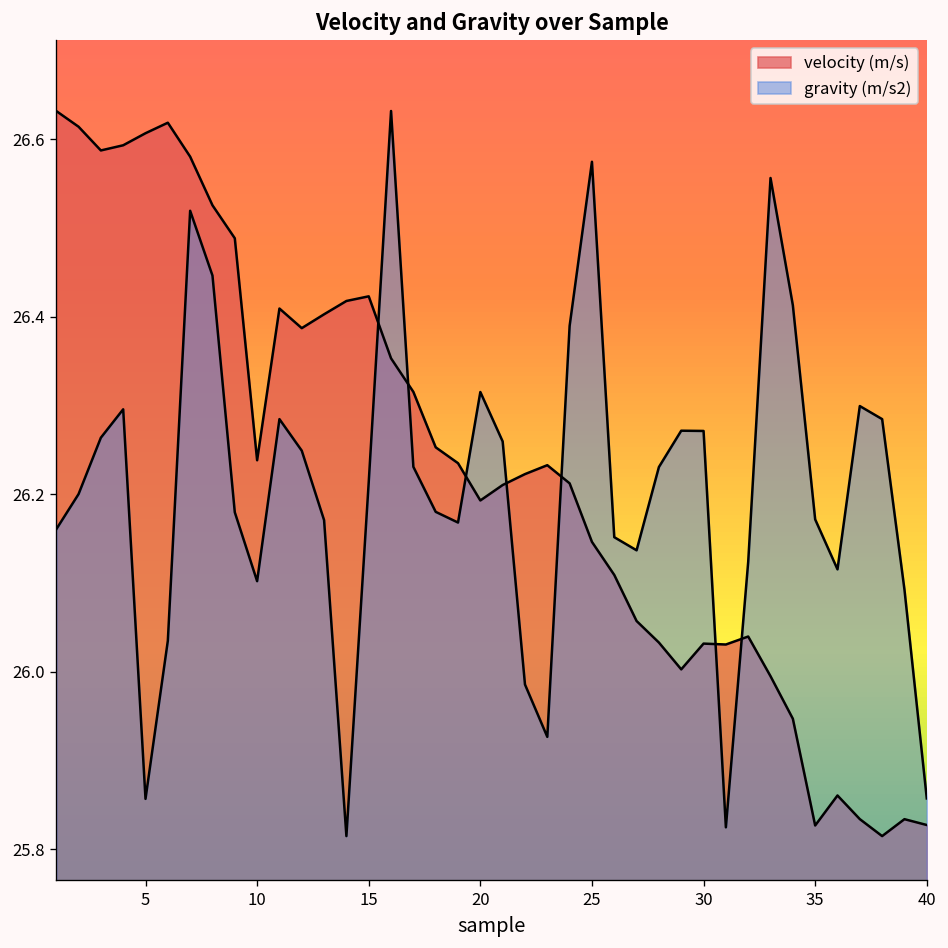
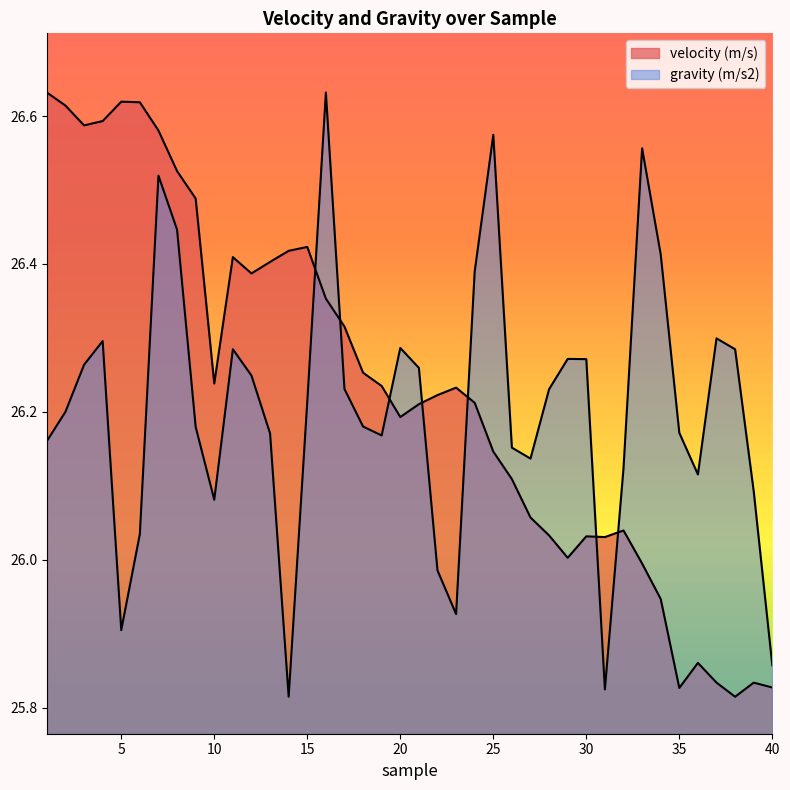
  {
    "velocity (m/s)": {
-     "5": 26.61,
+     "5": 26.62,
      "10": 26.24,
      "15": 26.42,
      "20": 26.19,
      "25": 26.15,
      "30": 26.03,
      "35": 25.83,
      "40": 25.83
    },
    "gravity (m/s2)": {
-     "5": 25.86,
-     "10": 26.10,
+     "5": 25.90,
+     "10": 26.08,
      "15": 26.21,
-     "20": 26.32,
+     "20": 26.29,
      "25": 26.57,
      "30": 26.27,
      "35": 26.17,
      "40": 25.86
    }
  }
